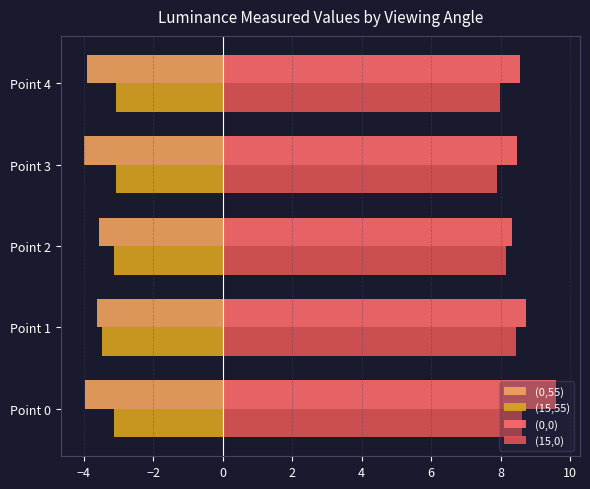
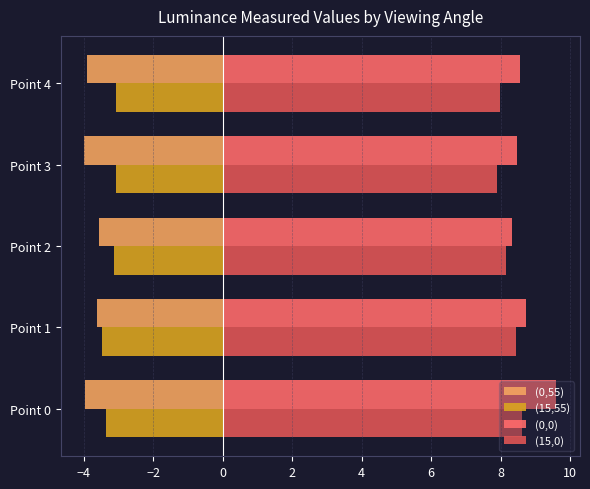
  {
    "(15,55)": {
      "Point 4": -3.1,
      "Point 3": -3.1,
      "Point 2": -3.1,
      "Point 1": -3.5,
-     "Point 0": -3.1
+     "Point 0": -3.4
    }
  }
